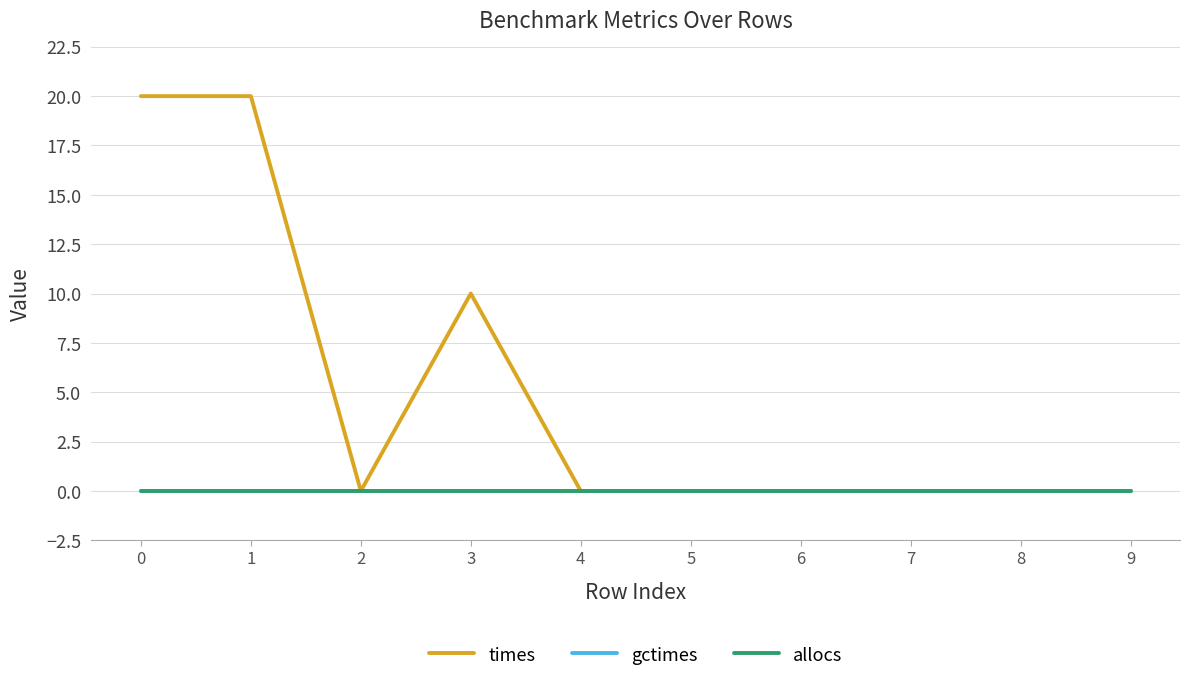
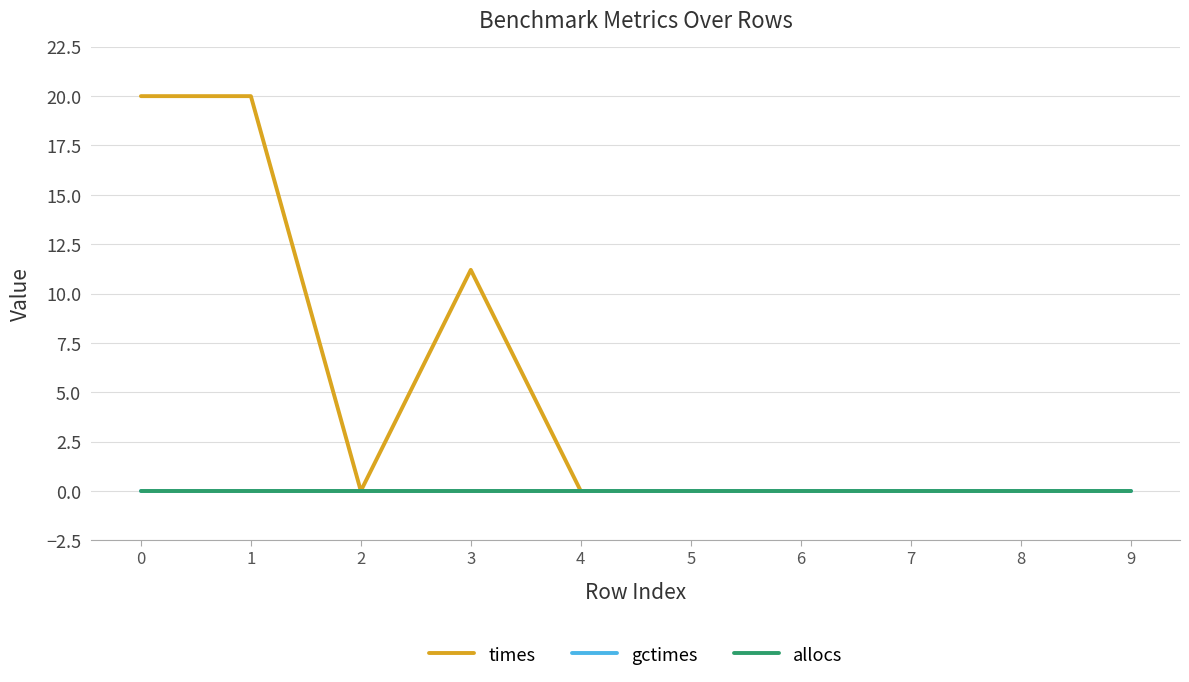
  {
    "times": {
      "0": 20.0,
      "1": 20.0,
-     "3": 10.0
+     "3": 11.2
    },
    "allocs": {
      "0": 0.0,
      "1": 0.0,
      "3": 0.0
    }
  }
